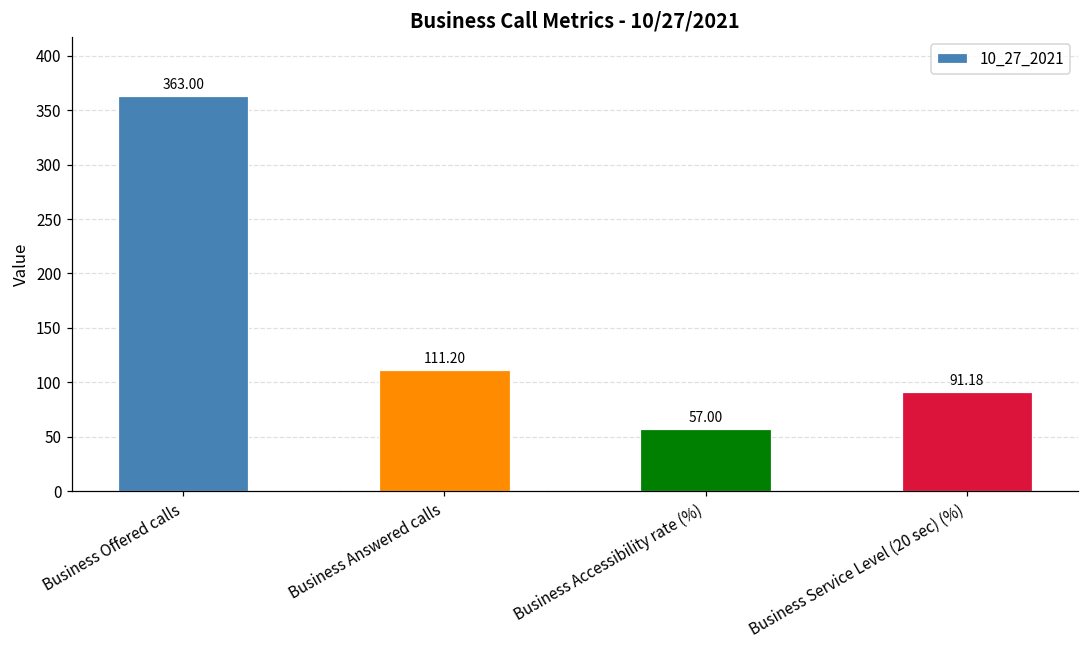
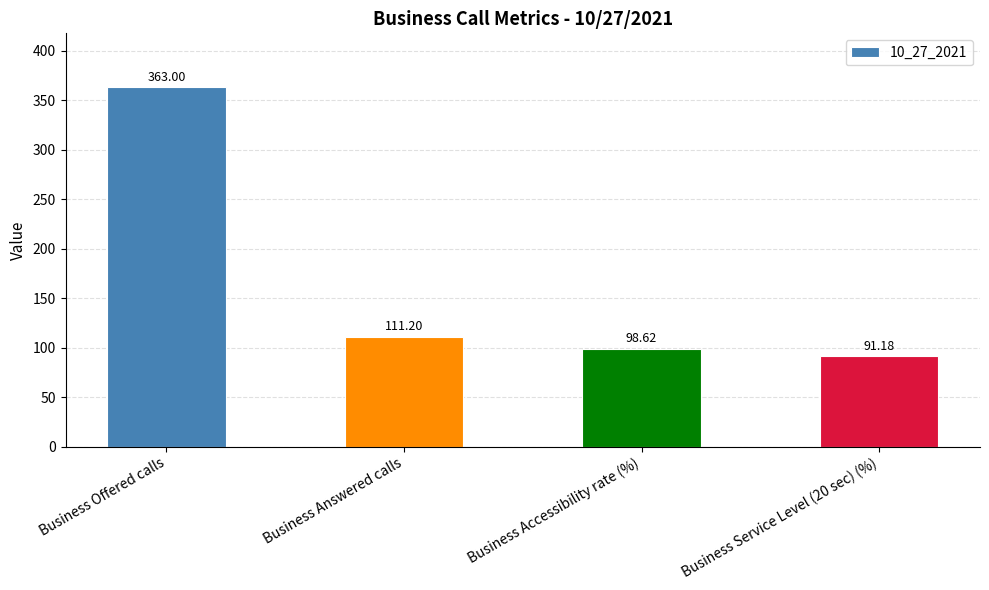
  {
    "Business Offered calls": 363.00,
    "Business Answered calls": 111.20,
-   "Business Accessibility rate (%)": 57.00,
+   "Business Accessibility rate (%)": 98.62,
    "Business Service Level (20 sec) (%)": 91.18
  }
